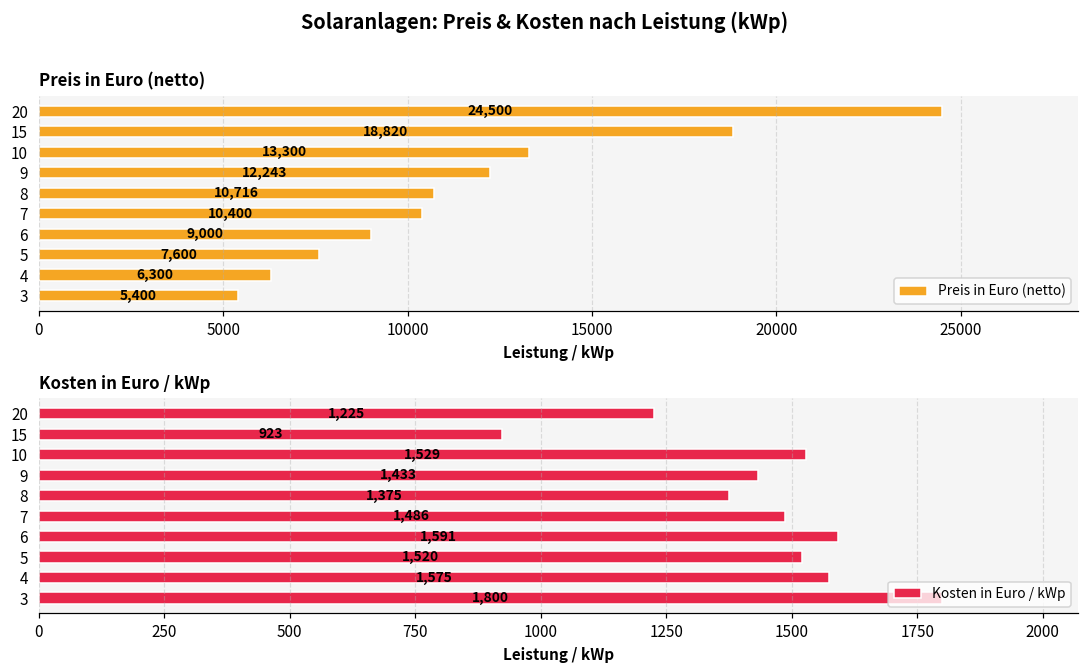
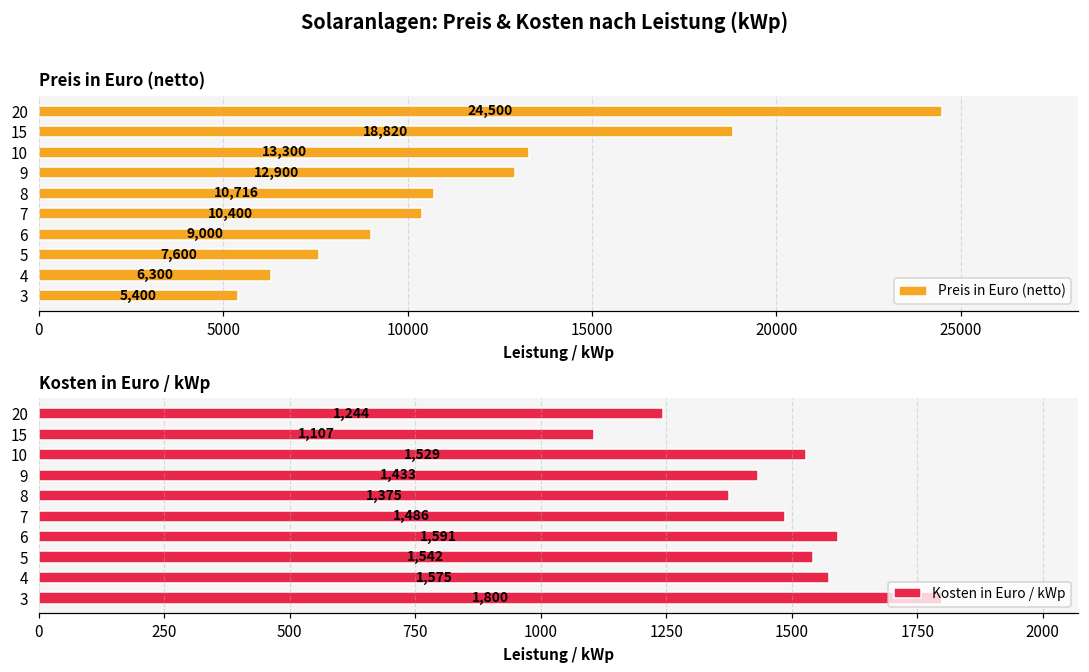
  {
    "Preis in Euro (netto)": {
      "20": "24,500",
      "15": "18,820",
      "10": "13,300",
-     "9": "12,243",
+     "9": "12,900",
      "8": "10,716",
      "7": "10,400",
      "6": "9,000",
      "5": "7,600",
      "4": "6,300",
      "3": "5,400"
    },
    "Kosten in Euro / kWp": {
-     "20": "1,225",
-     "15": "923",
+     "20": "1,244",
+     "15": "1,107",
      "10": "1,529",
      "9": "1,433",
      "8": "1,375",
      "7": "1,486",
      "6": "1,591",
-     "5": "1,520",
+     "5": "1,542",
      "4": "1,575"
    }
  }
